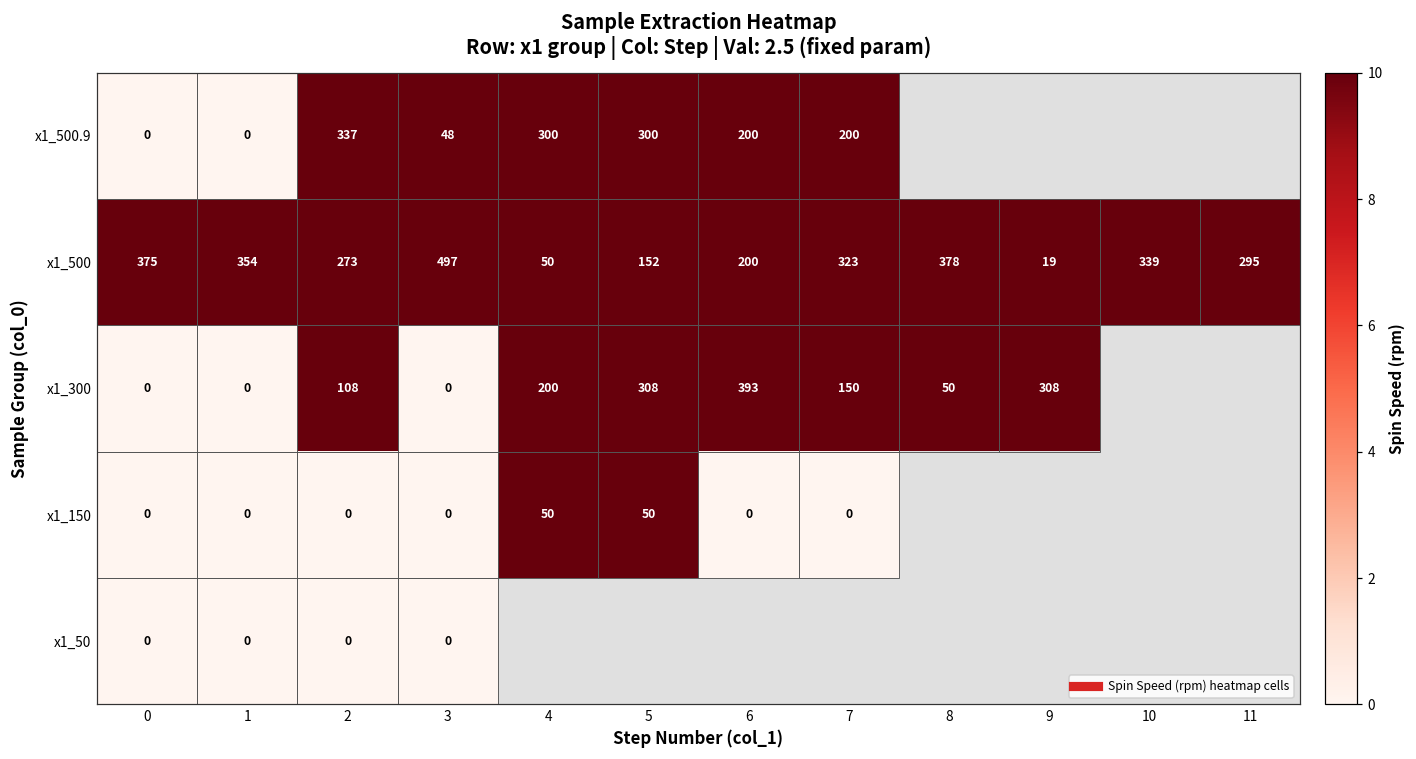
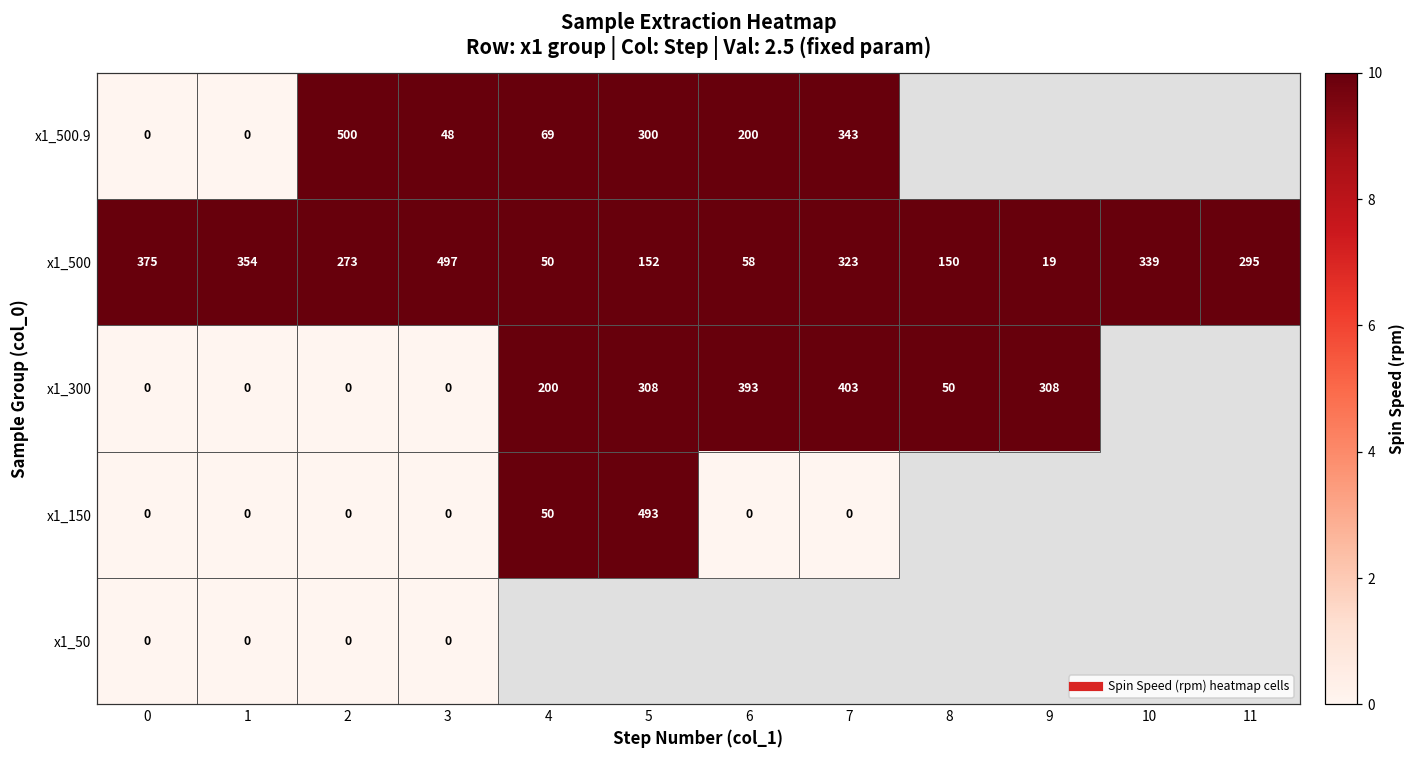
  {
    "x1_500.9": {
      "0": 0,
      "1": 0,
-     "2": 337,
+     "2": 500,
      "3": 48,
-     "4": 300,
+     "4": 69,
      "5": 300,
      "6": 200,
-     "7": 200
+     "7": 343
    },
    "x1_500": {
      "0": 375,
      "1": 354,
      "2": 273,
      "3": 497,
      "4": 50,
      "5": 152,
-     "6": 200,
+     "6": 58,
      "7": 323,
-     "8": 378,
+     "8": 150,
      "9": 19,
      "10": 339,
      "11": 295
    },
    "x1_300": {
      "0": 0,
      "1": 0,
-     "2": 108,
+     "2": 0,
      "3": 0,
      "4": 200,
      "5": 308,
      "6": 393,
-     "7": 150,
+     "7": 403,
      "8": 50,
      "9": 308
    },
    "x1_150": {
      "0": 0,
      "1": 0,
      "2": 0,
      "3": 0,
      "4": 50,
-     "5": 50,
+     "5": 493,
      "6": 0,
      "7": 0
    },
    "x1_50": {
      "0": 0,
      "1": 0,
      "2": 0,
      "3": 0
    }
  }
